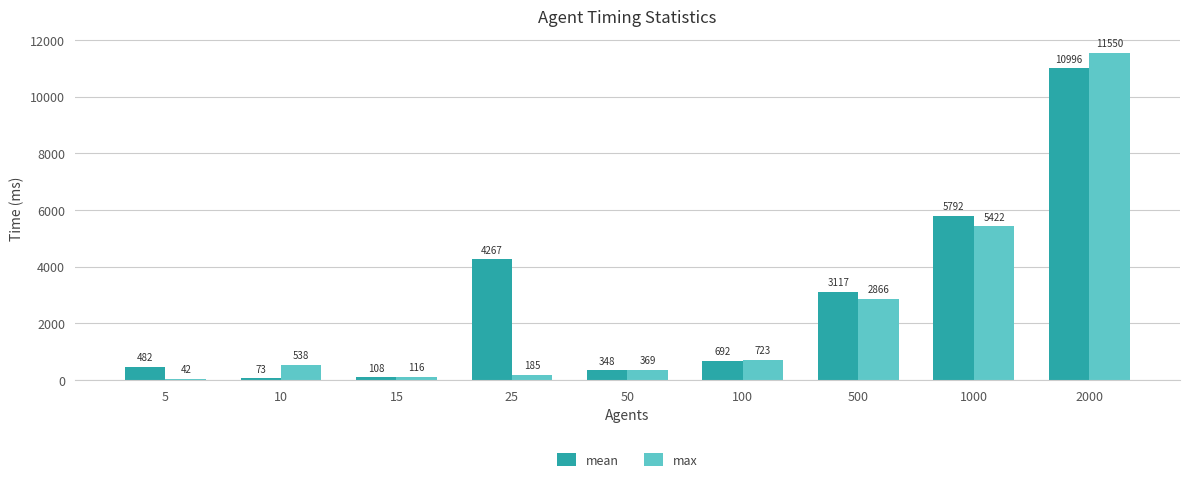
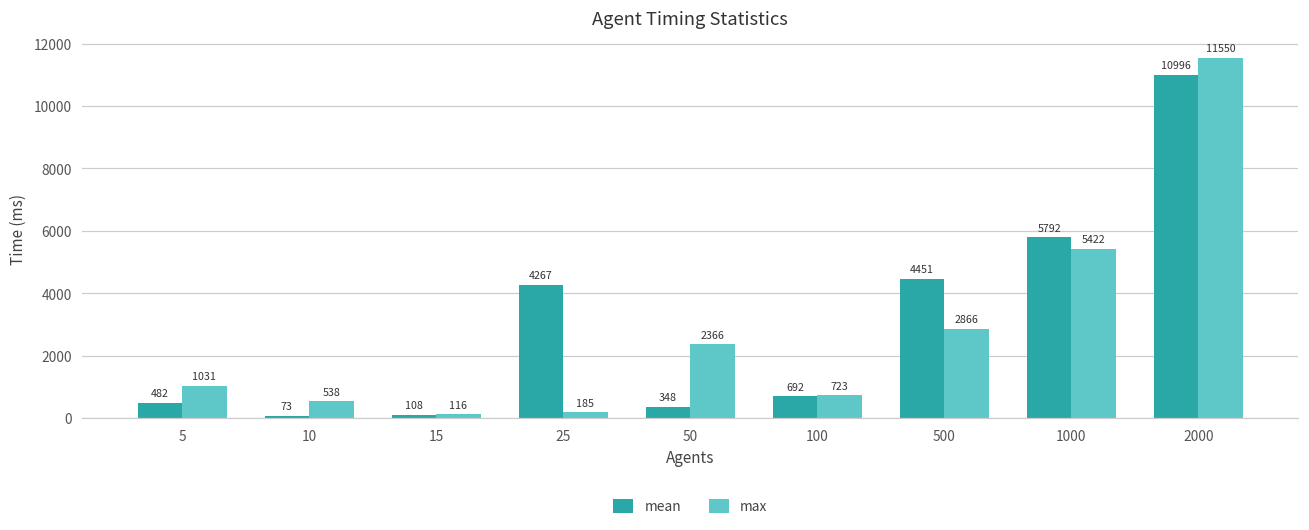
  {
    "mean": {
      "5": 482,
      "10": 73,
      "15": 108,
      "25": 4267,
      "50": 348,
      "100": 692,
-     "500": 3117,
+     "500": 4451,
      "1000": 5792,
      "2000": 10996
    },
    "max": {
-     "5": 42,
+     "5": 1031,
      "10": 538,
      "15": 116,
      "25": 185,
-     "50": 369,
+     "50": 2366,
      "100": 723,
      "500": 2866,
      "1000": 5422,
      "2000": 11550
    }
  }
